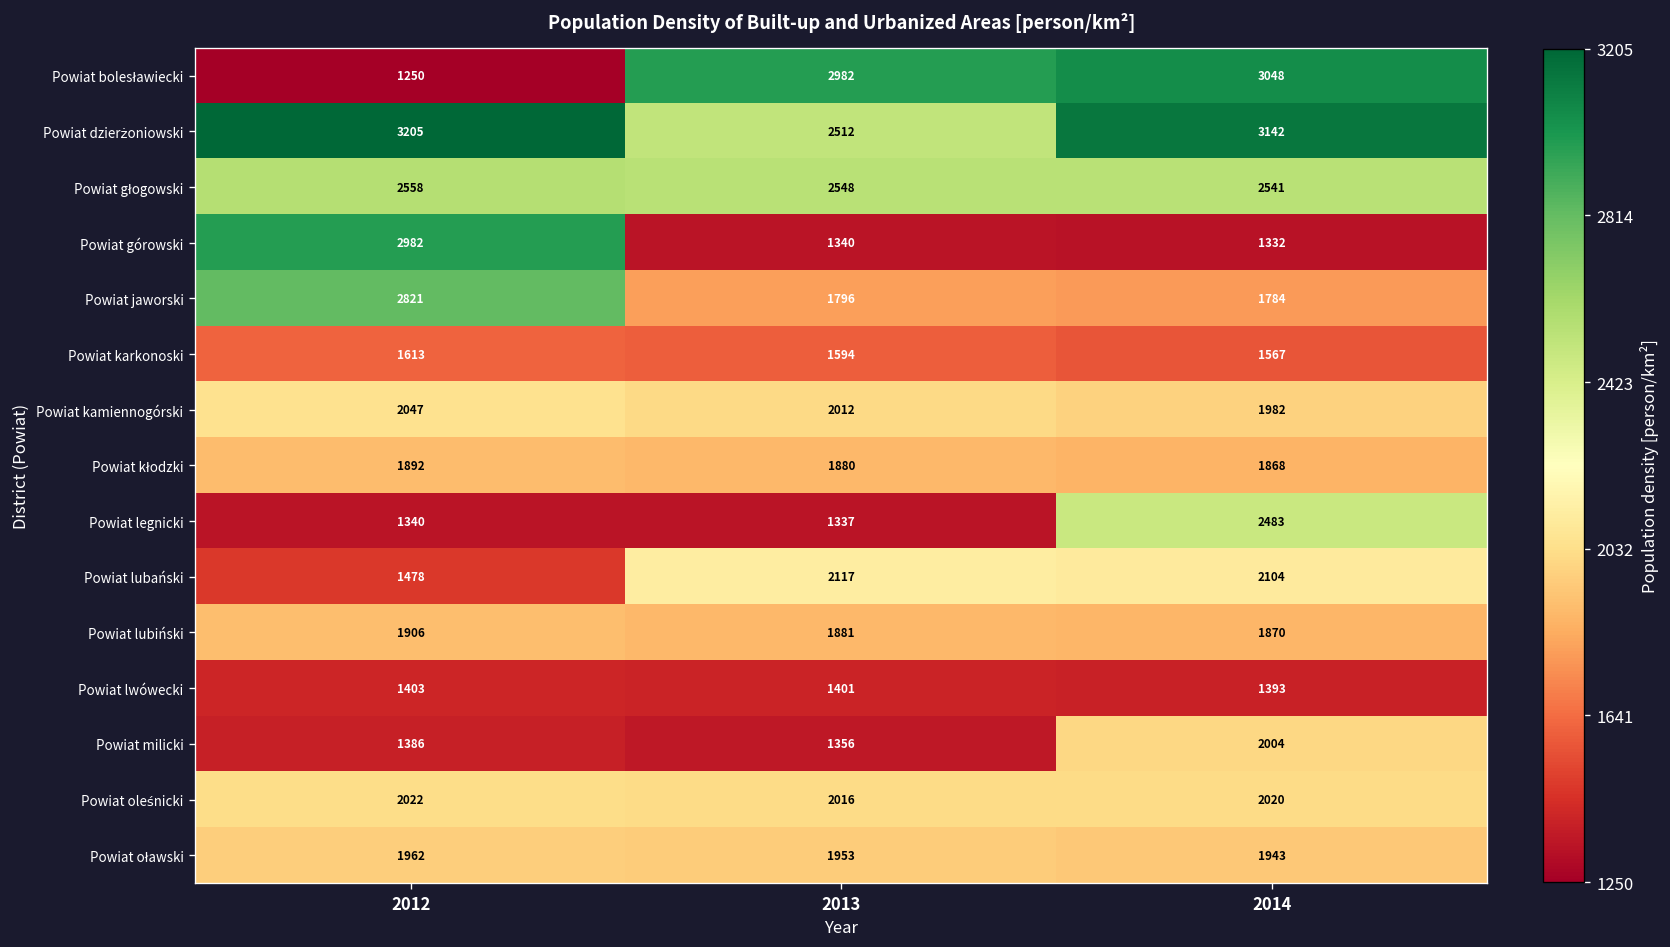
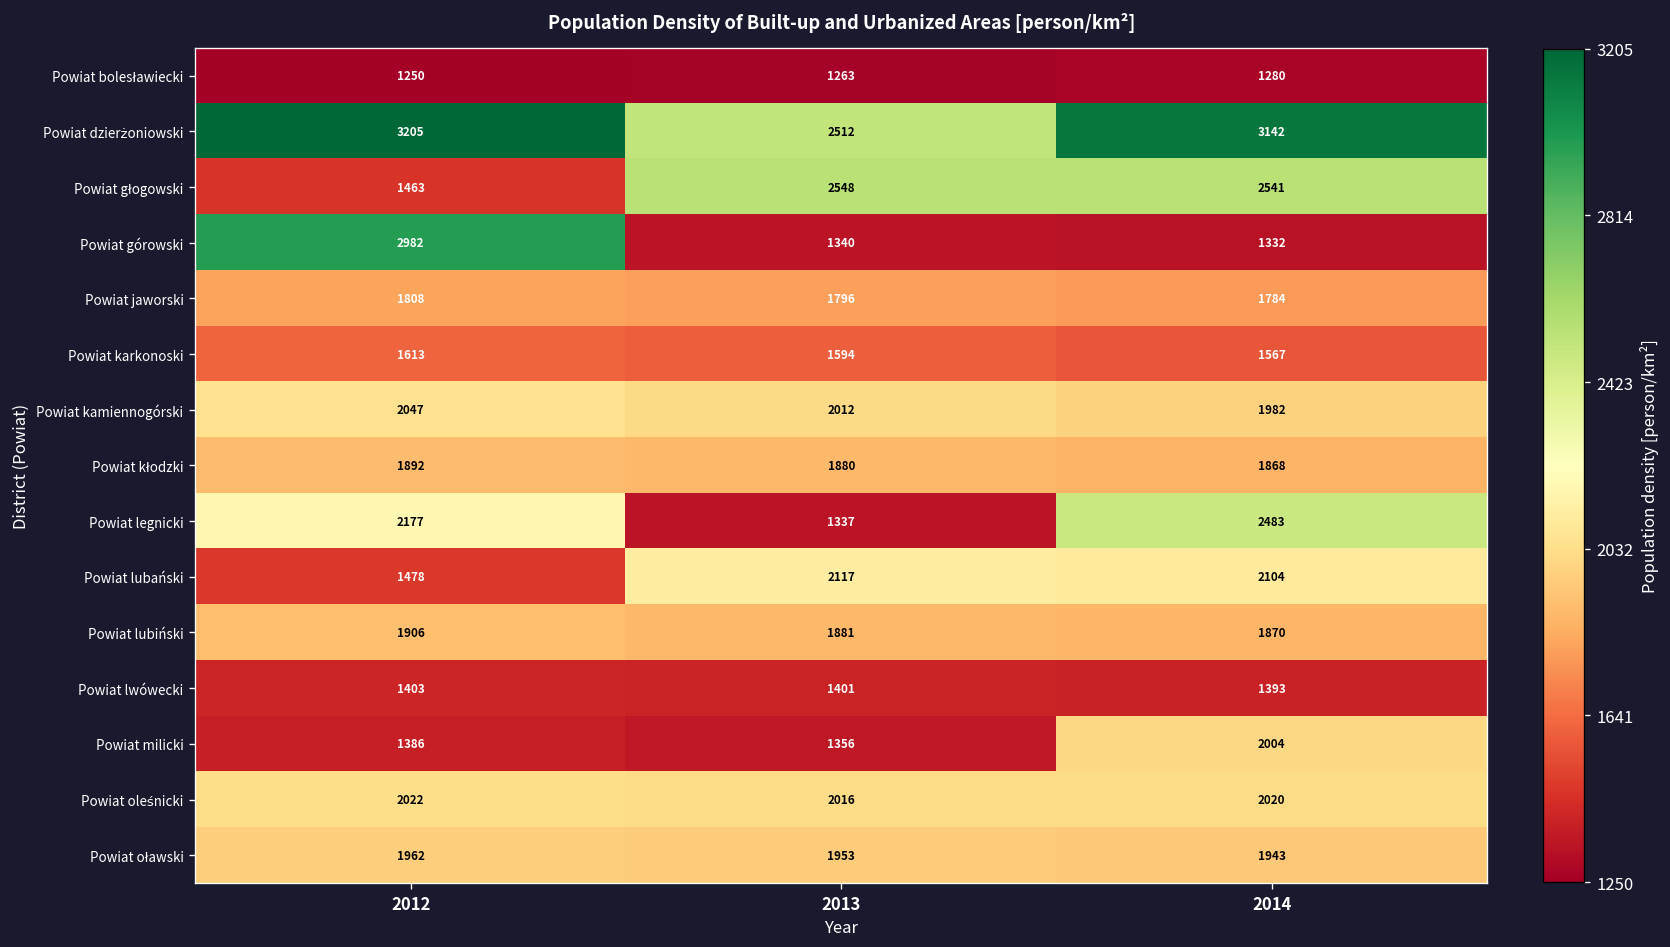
  {
    "Powiat bolesławiecki": {
      "2012": 1250,
-     "2013": 2982,
-     "2014": 3048
+     "2013": 1263,
+     "2014": 1280
    },
    "Powiat dzierżoniowski": {
      "2012": 3205,
      "2013": 2512,
      "2014": 3142
    },
    "Powiat głogowski": {
-     "2012": 2558,
+     "2012": 1463,
      "2013": 2548,
      "2014": 2541
    },
    "Powiat górowski": {
      "2012": 2982,
      "2013": 1340,
      "2014": 1332
    },
    "Powiat jaworski": {
-     "2012": 2821,
+     "2012": 1808,
      "2013": 1796,
      "2014": 1784
    },
    "Powiat karkonoski": {
      "2012": 1613,
      "2013": 1594,
      "2014": 1567
    },
    "Powiat kamiennogórski": {
      "2012": 2047,
      "2013": 2012,
      "2014": 1982
    },
    "Powiat kłodzki": {
      "2012": 1892,
      "2013": 1880,
      "2014": 1868
    },
    "Powiat legnicki": {
-     "2012": 1340,
+     "2012": 2177,
      "2013": 1337,
      "2014": 2483
    },
    "Powiat lubański": {
      "2012": 1478,
      "2013": 2117,
      "2014": 2104
    },
    "Powiat lubiński": {
      "2012": 1906,
      "2013": 1881,
      "2014": 1870
    },
    "Powiat lwówecki": {
      "2012": 1403,
      "2013": 1401,
      "2014": 1393
    },
    "Powiat milicki": {
      "2012": 1386,
      "2013": 1356,
      "2014": 2004
    },
    "Powiat oleśnicki": {
      "2012": 2022,
      "2013": 2016,
      "2014": 2020
    },
    "Powiat oławski": {
      "2012": 1962,
      "2013": 1953,
      "2014": 1943
    }
  }
